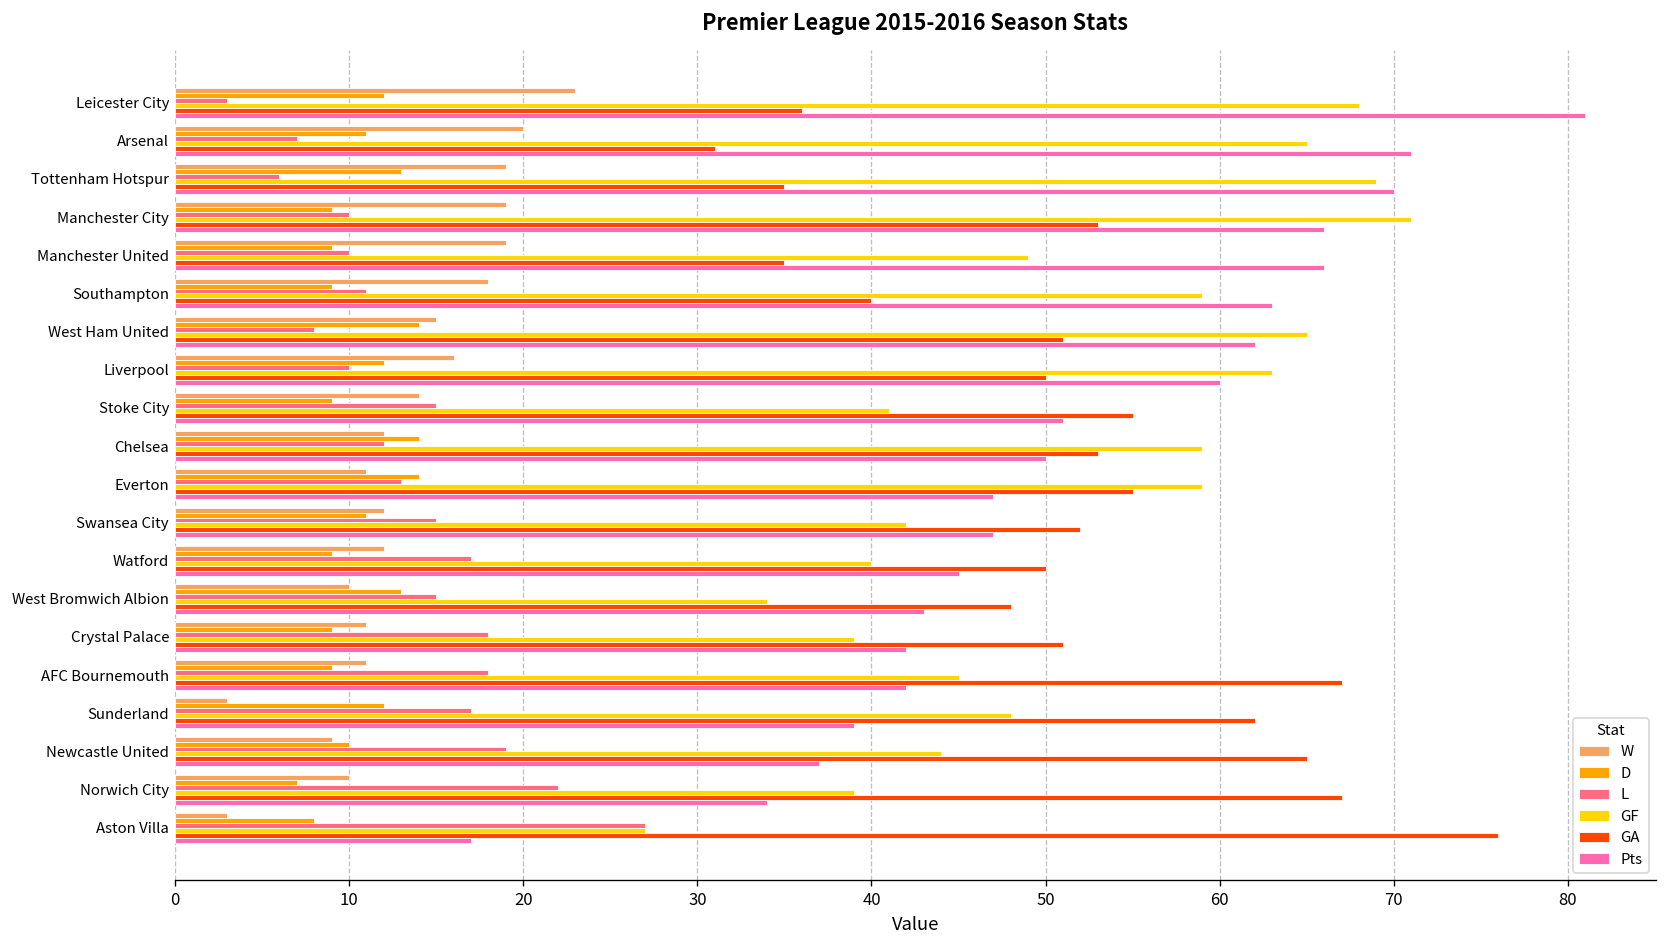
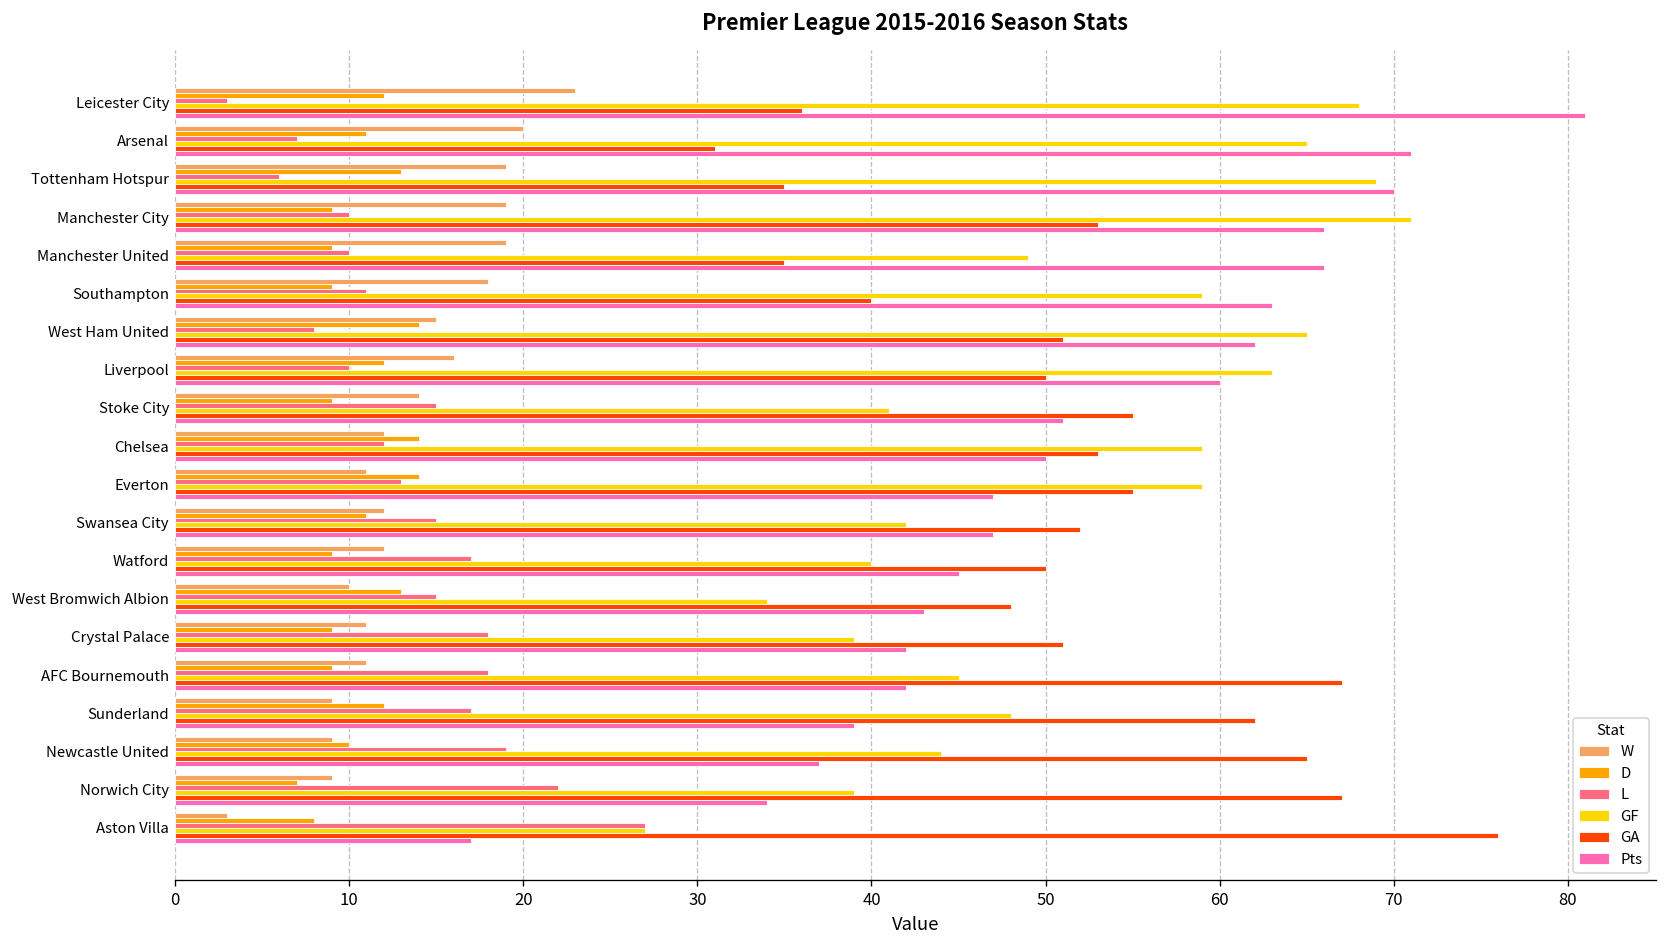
  {
    "W": {
      "Leicester City": 23,
      "Arsenal": 20,
      "Tottenham Hotspur": 19,
      "Manchester City": 19,
      "Manchester United": 19,
      "Southampton": 18,
      "West Ham United": 15,
      "Liverpool": 16,
      "Stoke City": 14,
      "Chelsea": 12,
      "Everton": 11,
      "Swansea City": 12,
      "Watford": 12,
      "West Bromwich Albion": 10,
      "Crystal Palace": 11,
      "AFC Bournemouth": 11,
-     "Sunderland": 3,
+     "Sunderland": 9,
      "Newcastle United": 9,
-     "Norwich City": 10,
+     "Norwich City": 9,
      "Aston Villa": 3
    },
    "GA": {
      "Leicester City": 36,
      "Arsenal": 31,
      "Tottenham Hotspur": 35,
      "Manchester City": 53,
      "Manchester United": 35,
      "Southampton": 40,
      "West Ham United": 51,
      "Liverpool": 50,
      "Stoke City": 55,
      "Chelsea": 53,
      "Everton": 55,
      "Swansea City": 52,
      "Watford": 50,
      "West Bromwich Albion": 48,
      "Crystal Palace": 51,
      "AFC Bournemouth": 67,
      "Sunderland": 62,
      "Newcastle United": 65,
      "Norwich City": 67,
      "Aston Villa": 76
    }
  }
